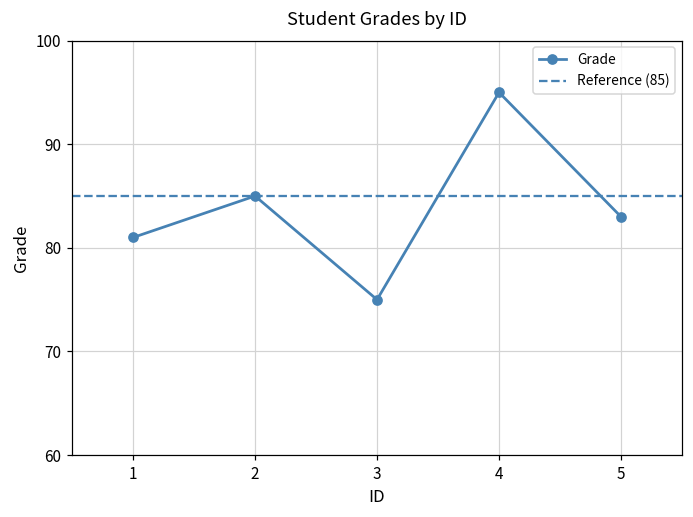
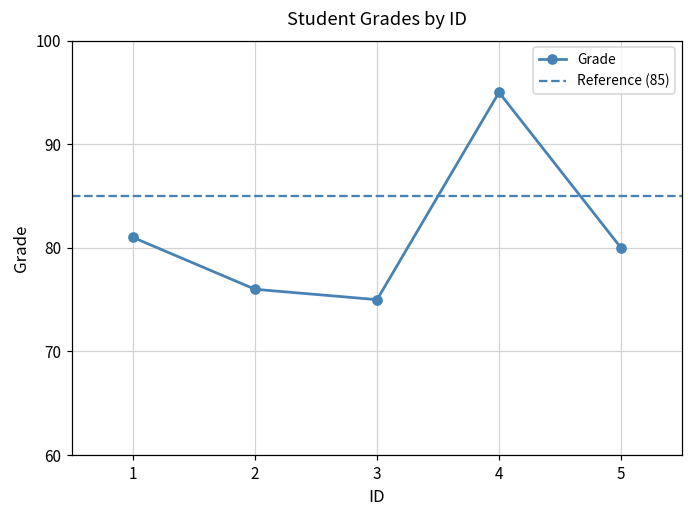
  {
    "1": 81,
-   "2": 85,
+   "2": 76,
    "3": 75,
    "4": 95,
-   "5": 83
+   "5": 80
  }
